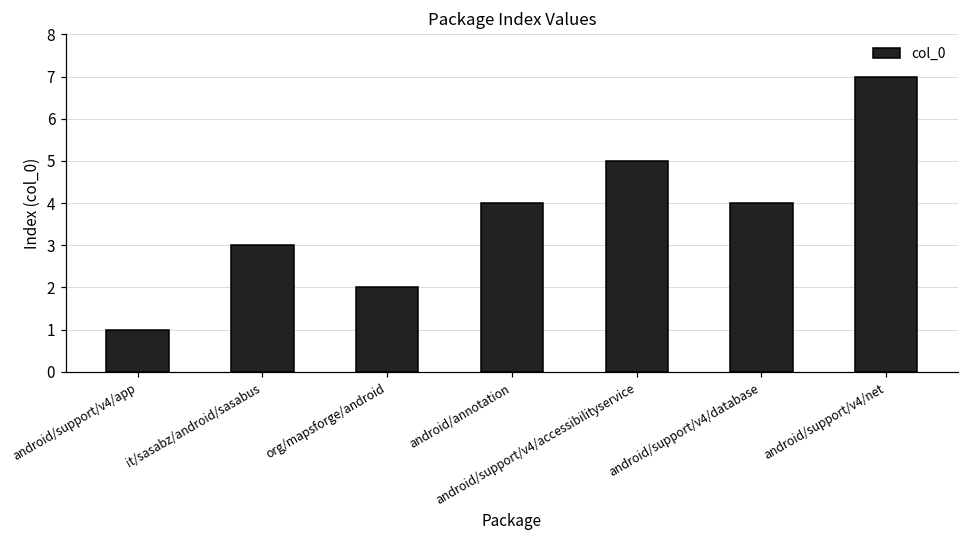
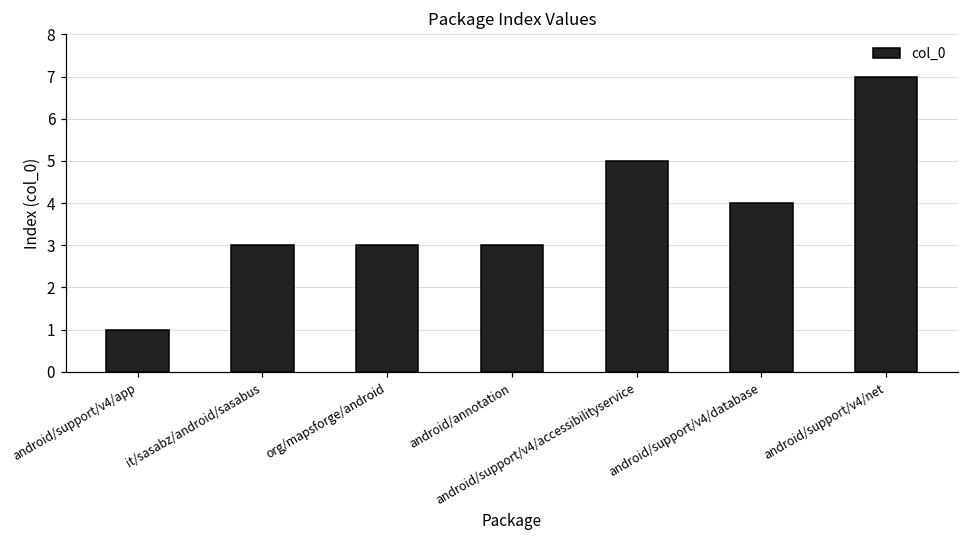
  {
    "android/support/v4/app": 1,
    "it/sasabz/android/sasabus": 3,
-   "org/mapsforge/android": 2,
-   "android/annotation": 4,
+   "org/mapsforge/android": 3,
+   "android/annotation": 3,
    "android/support/v4/accessibilityservice": 5,
    "android/support/v4/database": 4,
    "android/support/v4/net": 7
  }
